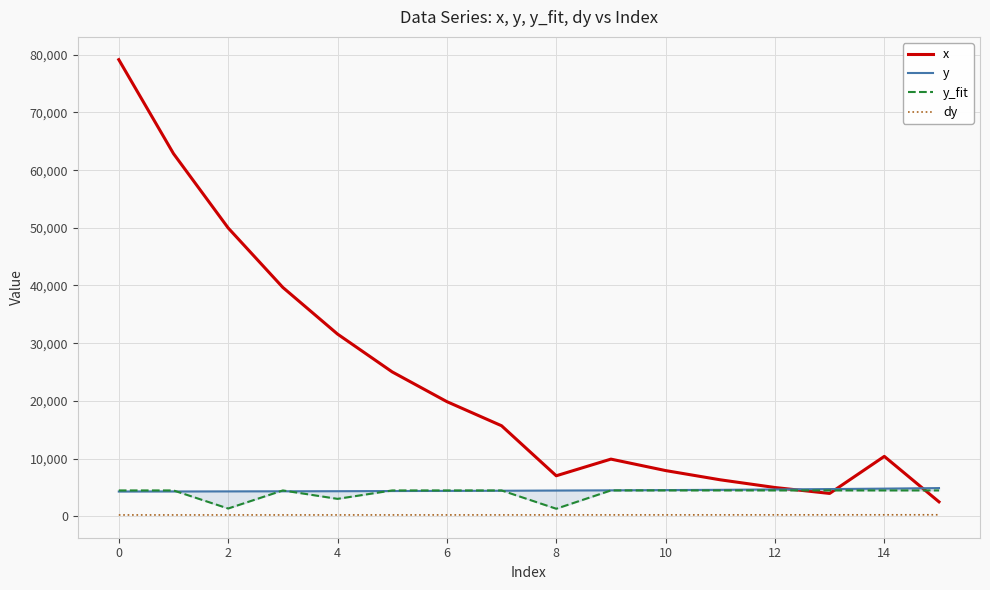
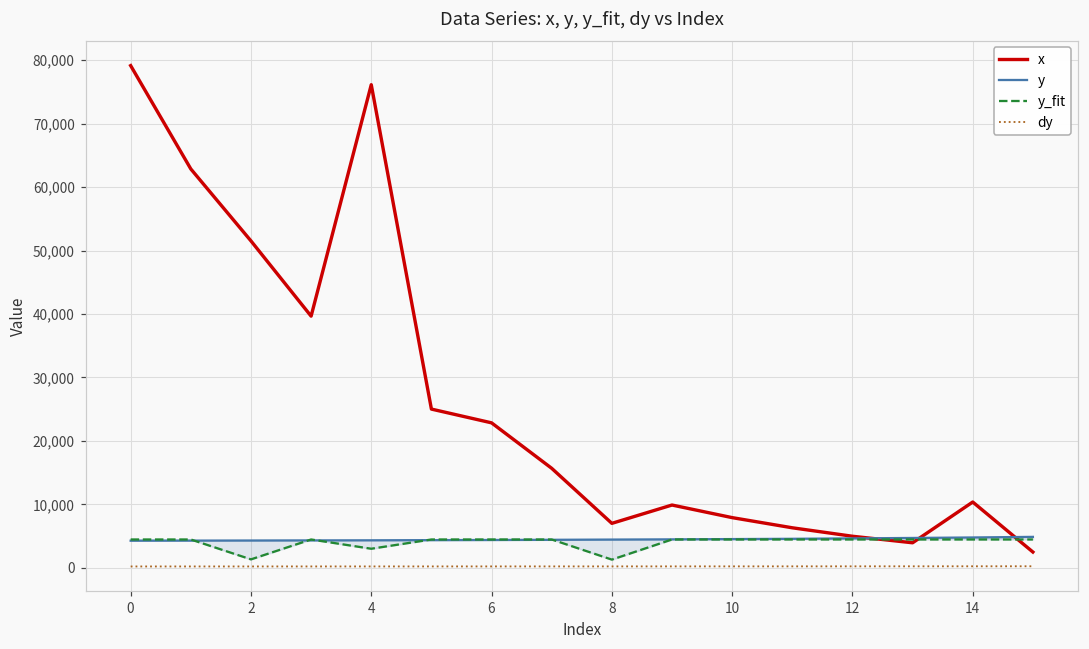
  {
    "x": {
      "0": "79,000",
-     "2": "50,000",
-     "4": "32,000",
-     "6": "20,000",
+     "2": "52,000",
+     "4": "76,000",
+     "6": "23,000",
      "8": "7,000",
      "10": "8,000",
      "14": "10,000"
    },
    "y_fit": {
      "2": "1,000",
      "4": "3,000",
      "8": "1,000"
    },
    "dy": {
      "0": "0",
      "2": "0",
      "4": "0",
      "6": "0",
      "8": "0",
      "10": "0",
      "12": "0",
      "14": "0"
    }
  }
